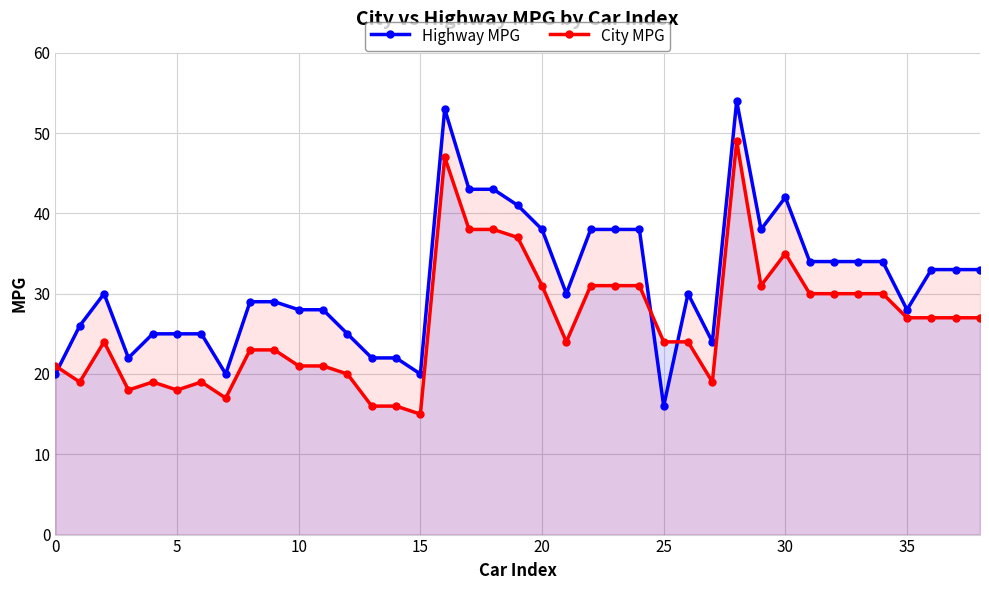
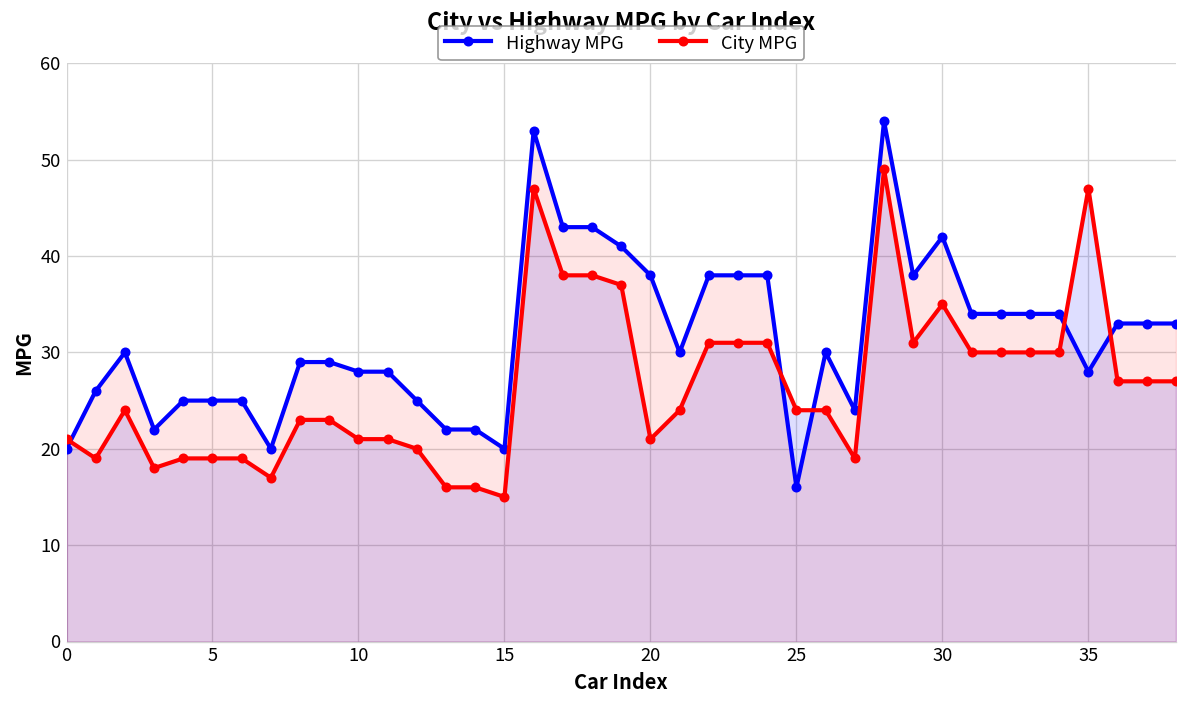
  {
    "Highway MPG": {
      "0": 20,
      "5": 25,
      "10": 28,
      "15": 20,
      "20": 38,
      "25": 16,
      "30": 42,
      "35": 28
    },
    "City MPG": {
      "0": 21,
-     "5": 18,
+     "5": 19,
      "10": 21,
      "15": 15,
-     "20": 31,
+     "20": 21,
      "25": 24,
      "30": 35,
-     "35": 27
+     "35": 47
    }
  }
